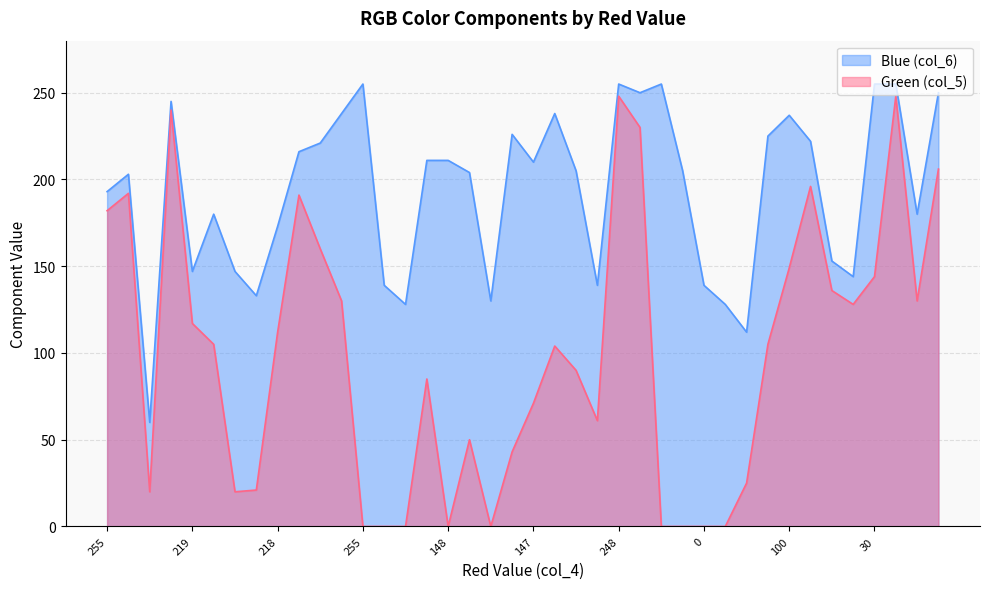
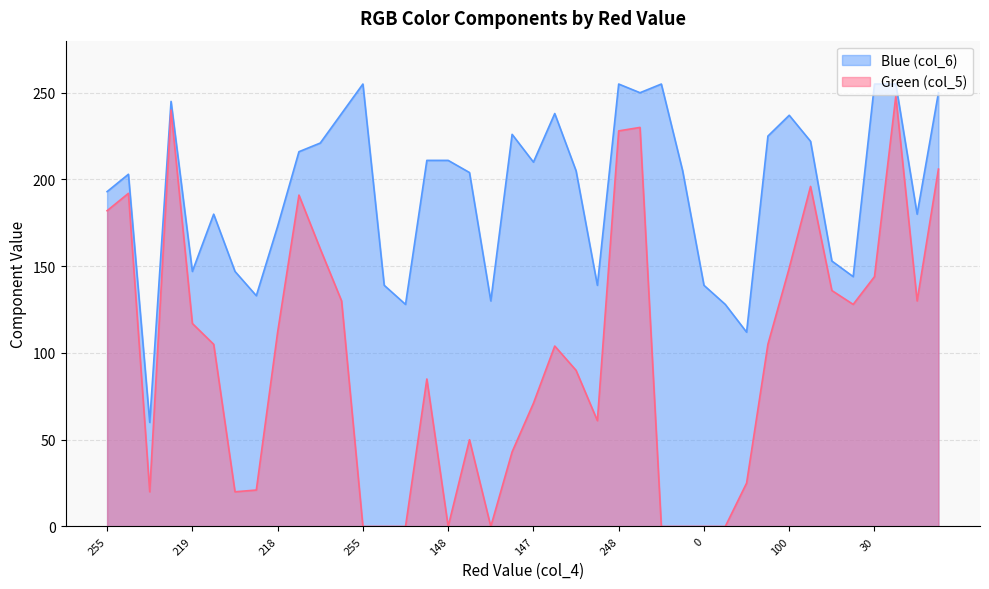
  {
    "Blue (col_6)": {
      "219": 147,
      "218": 173,
      "148": 211,
      "147": 210,
      "248": 255,
      "0": 139,
      "100": 237
    },
    "Green (col_5)": {
      "219": 117,
      "218": 112,
      "148": 0,
      "147": 71,
-     "248": 248,
+     "248": 228,
      "0": 0,
      "100": 149
    }
  }
